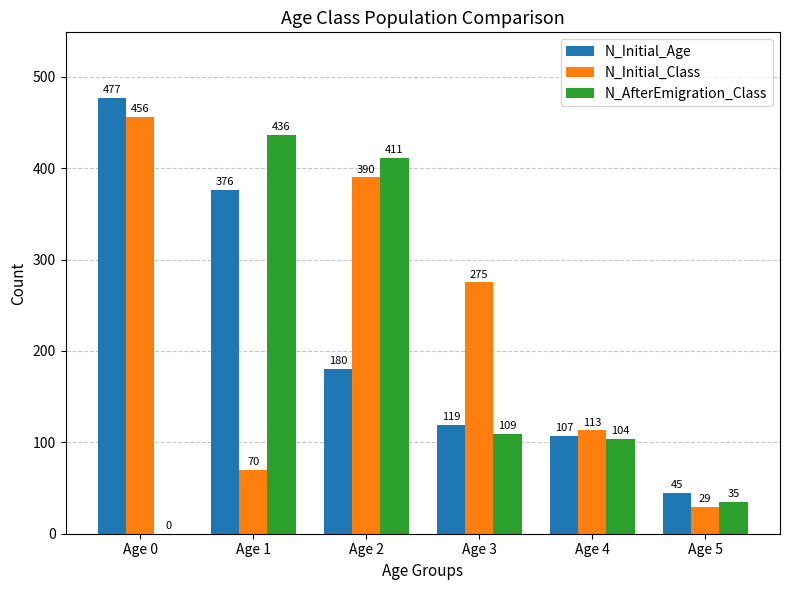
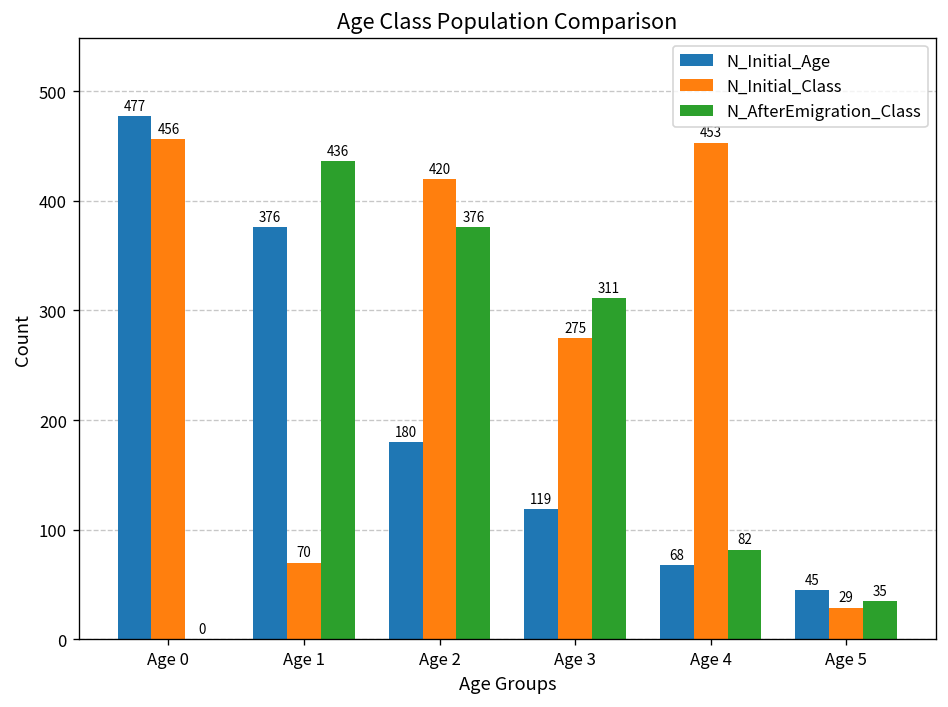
  {
    "N_Initial_Age": {
      "Age 0": 477,
      "Age 1": 376,
      "Age 2": 180,
      "Age 3": 119,
-     "Age 4": 107,
+     "Age 4": 68,
      "Age 5": 45
    },
    "N_Initial_Class": {
      "Age 0": 456,
      "Age 1": 70,
-     "Age 2": 390,
+     "Age 2": 420,
      "Age 3": 275,
-     "Age 4": 113,
+     "Age 4": 453,
      "Age 5": 29
    },
    "N_AfterEmigration_Class": {
      "Age 0": 0,
      "Age 1": 436,
-     "Age 2": 411,
-     "Age 3": 109,
-     "Age 4": 104,
+     "Age 2": 376,
+     "Age 3": 311,
+     "Age 4": 82,
      "Age 5": 35
    }
  }
